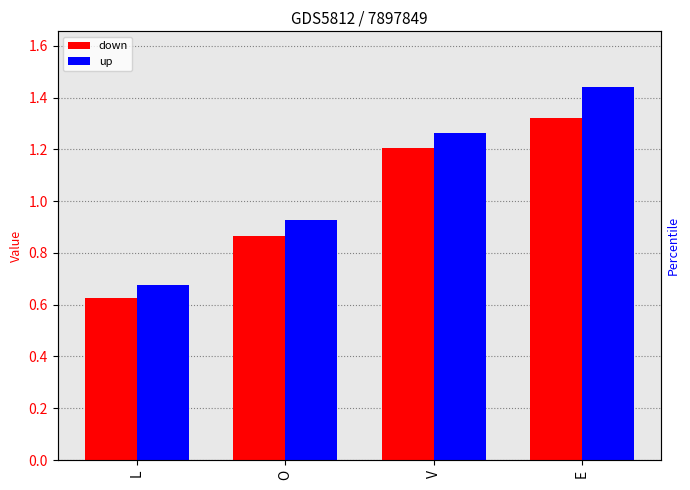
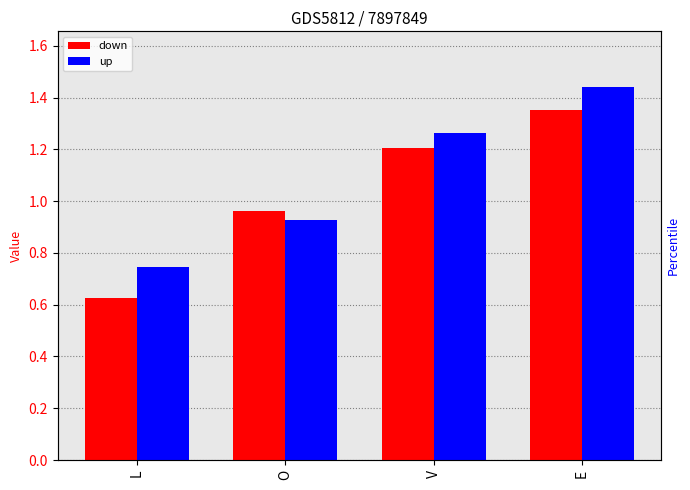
  {
    "down": {
      "L": 0.62,
-     "O": 0.86,
+     "O": 0.96,
      "V": 1.20,
-     "E": 1.32
+     "E": 1.35
    },
    "up": {
-     "L": 0.68,
+     "L": 0.74,
      "O": 0.93,
      "V": 1.26,
      "E": 1.44
    }
  }
